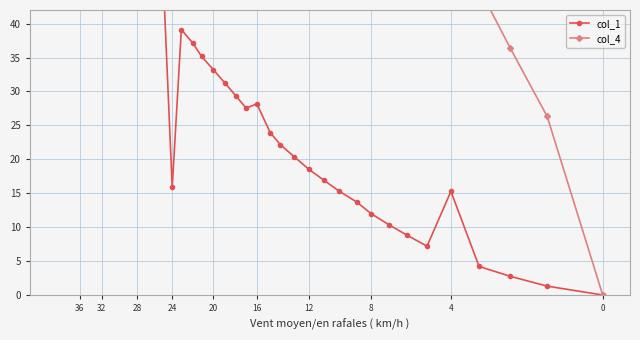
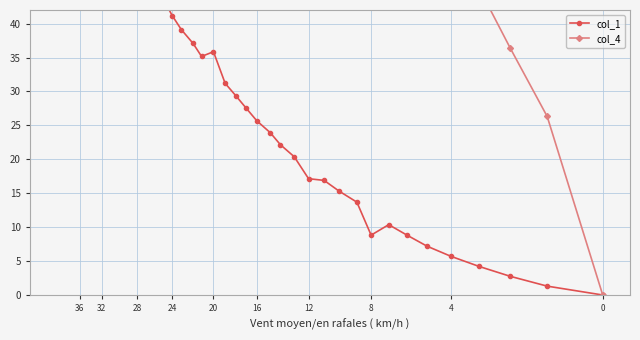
  {
    "col_1": {
-     "24": 16,
-     "20": 33,
-     "16": 28,
-     "12": 19,
-     "8": 12,
-     "4": 15
+     "24": 41,
+     "20": 36,
+     "16": 26,
+     "12": 17,
+     "8": 9,
+     "4": 6
    }
  }
